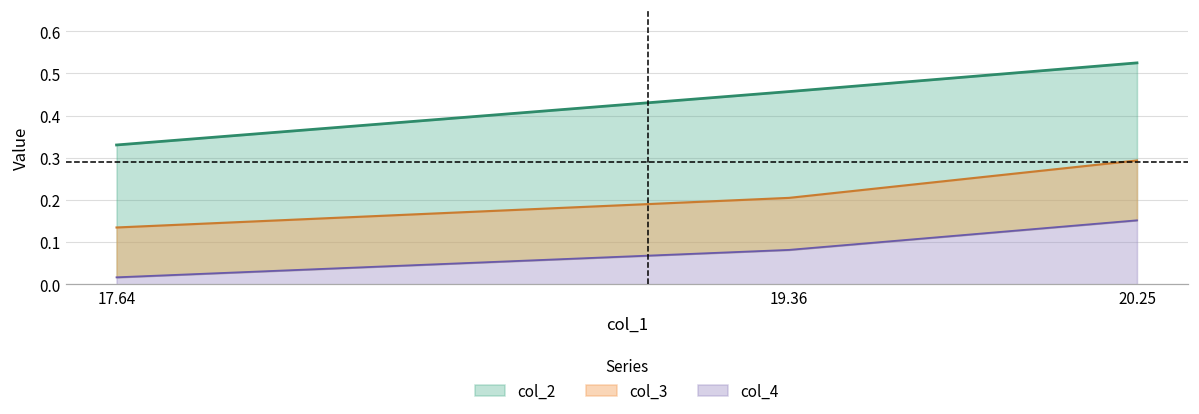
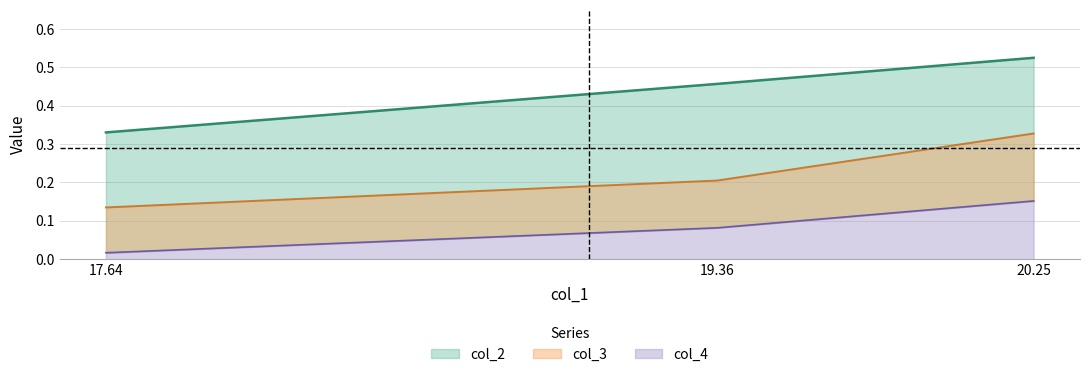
  {
    "col_3": {
      "17.64": 0.13,
      "19.36": 0.21,
-     "20.25": 0.29
+     "20.25": 0.33
    }
  }
